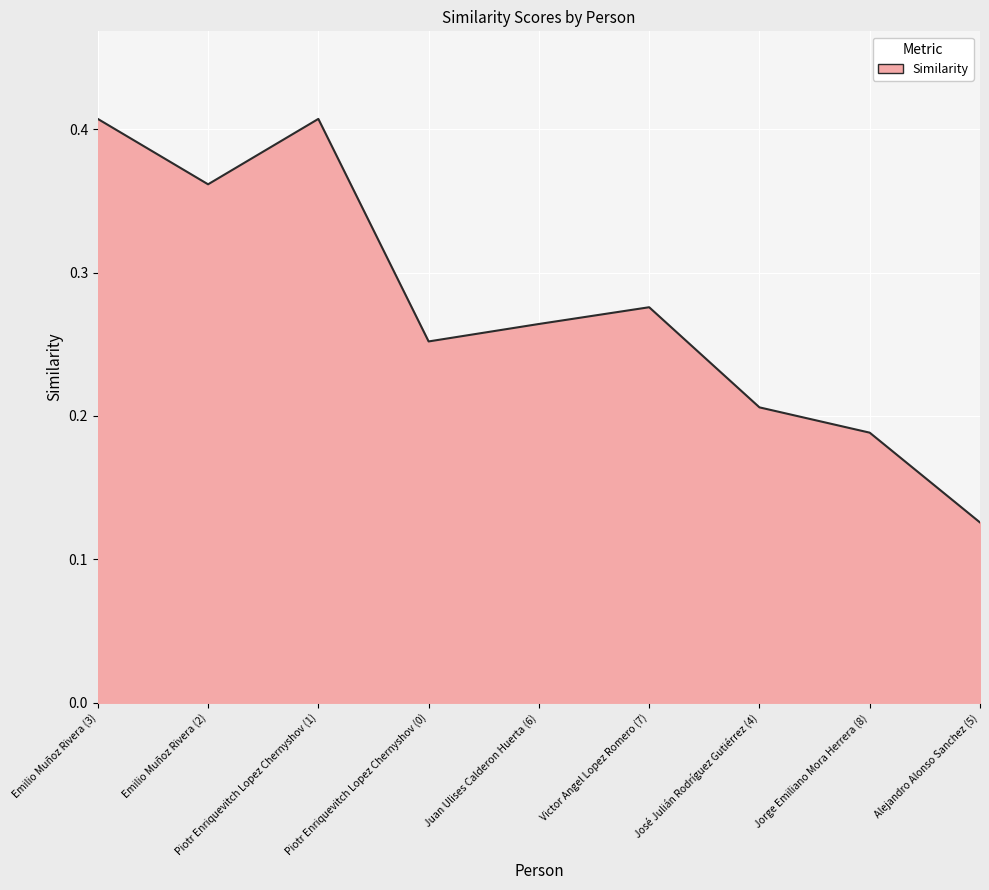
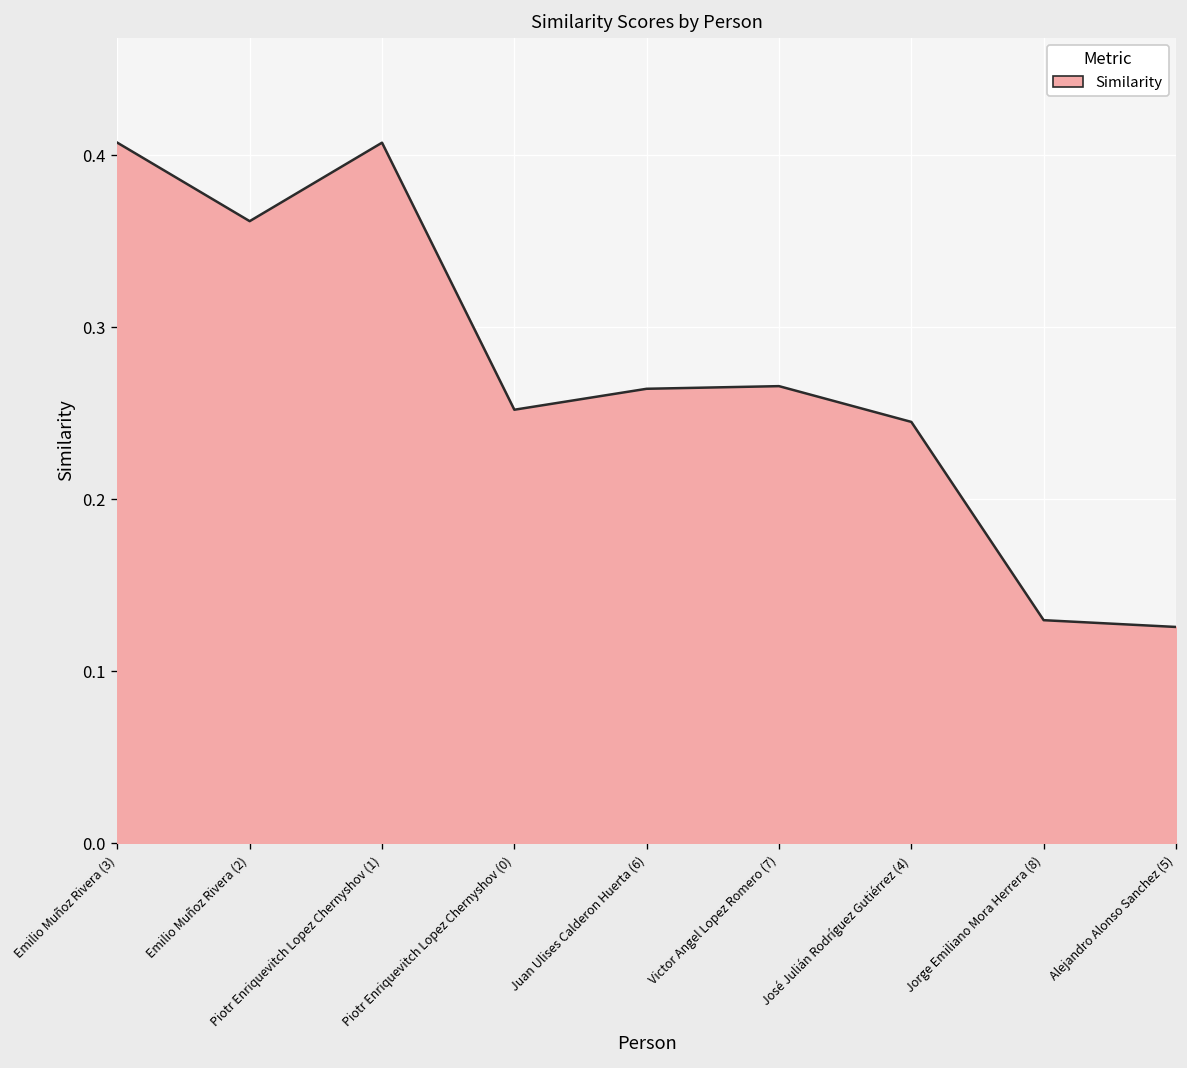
  {
    "Emilio Muñoz Rivera (3)": 0.407,
    "Emilio Muñoz Rivera (2)": 0.362,
    "Piotr Enriquevitch Lopez Chernyshov (1)": 0.407,
    "Piotr Enriquevitch Lopez Chernyshov (0)": 0.252,
    "Juan Ulises Calderon Huerta (6)": 0.264,
-   "Victor Angel Lopez Romero (7)": 0.276,
-   "José Julián Rodríguez Gutiérrez (4)": 0.206,
-   "Jorge Emiliano Mora Herrera (8)": 0.188,
+   "Victor Angel Lopez Romero (7)": 0.266,
+   "José Julián Rodríguez Gutiérrez (4)": 0.245,
+   "Jorge Emiliano Mora Herrera (8)": 0.130,
    "Alejandro Alonso Sanchez (5)": 0.126
  }
